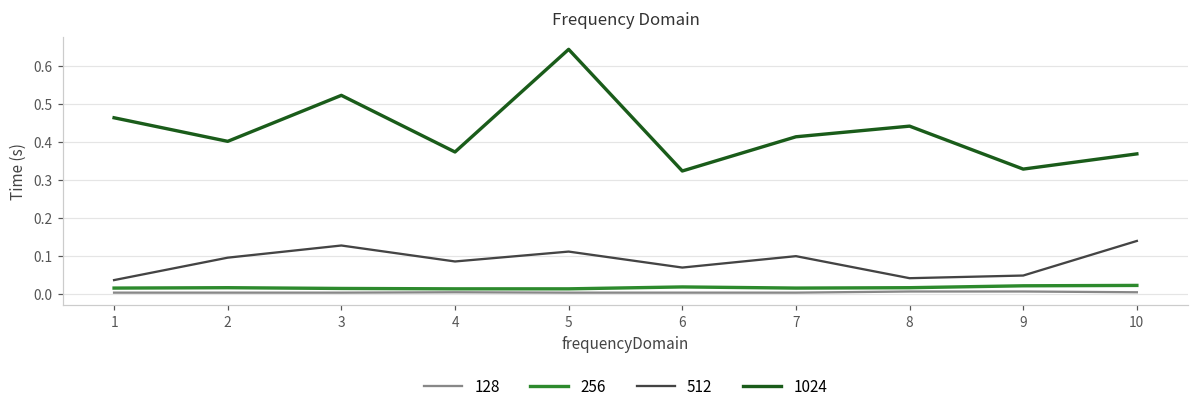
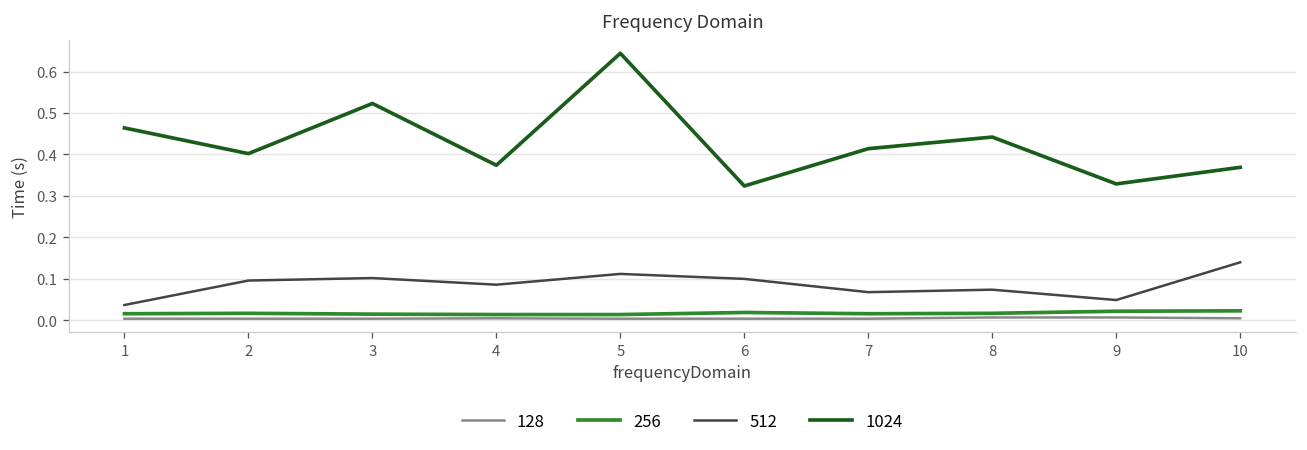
  {
    "128": {
      "1": 0.00,
      "2": 0.00,
      "3": 0.00,
      "4": 0.01,
      "5": 0.00,
      "6": 0.00,
      "7": 0.00,
      "8": 0.01,
      "9": 0.01,
      "10": 0.01
    },
    "512": {
      "1": 0.04,
      "2": 0.10,
-     "3": 0.13,
+     "3": 0.10,
      "4": 0.09,
      "5": 0.11,
-     "6": 0.07,
-     "7": 0.10,
-     "8": 0.04,
+     "6": 0.10,
+     "7": 0.07,
+     "8": 0.07,
      "9": 0.05,
      "10": 0.14
    }
  }
